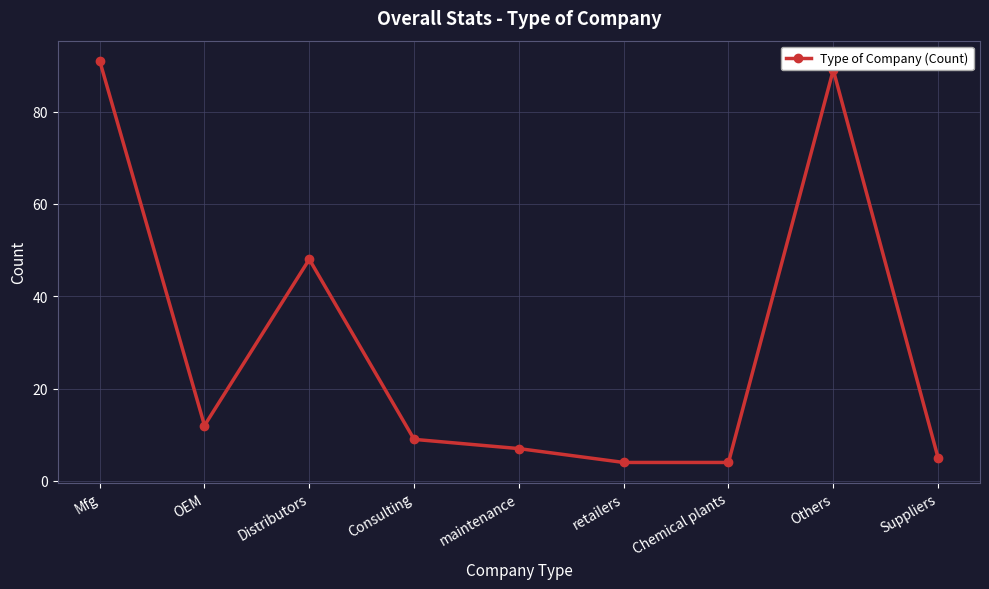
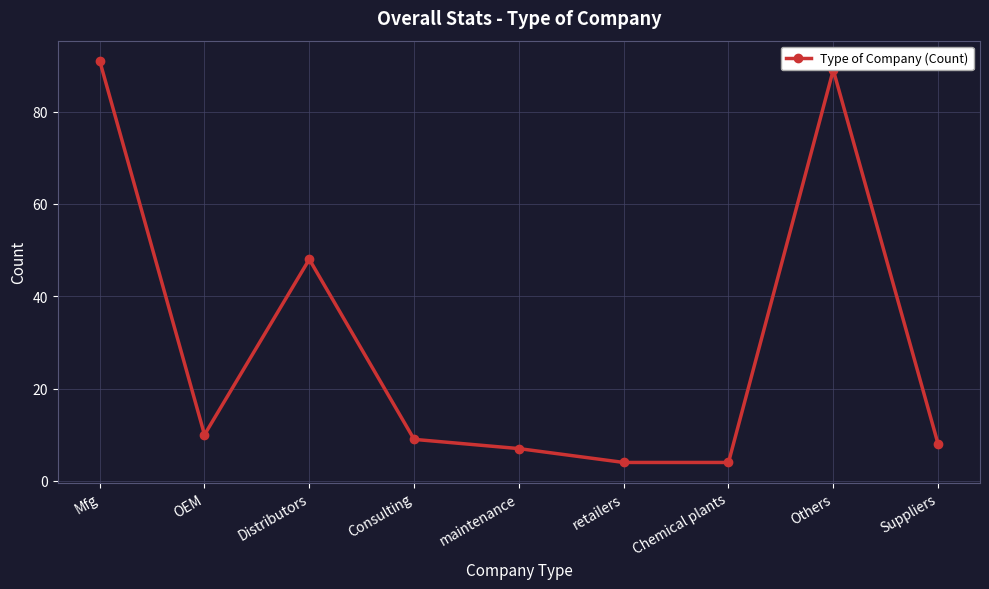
  {
    "Mfg": 91,
-   "OEM": 12,
+   "OEM": 10,
    "Distributors": 48,
    "Consulting": 9,
    "maintenance": 7,
    "retailers": 4,
    "Chemical plants": 4,
-   "Suppliers": 5
+   "Suppliers": 8
  }
